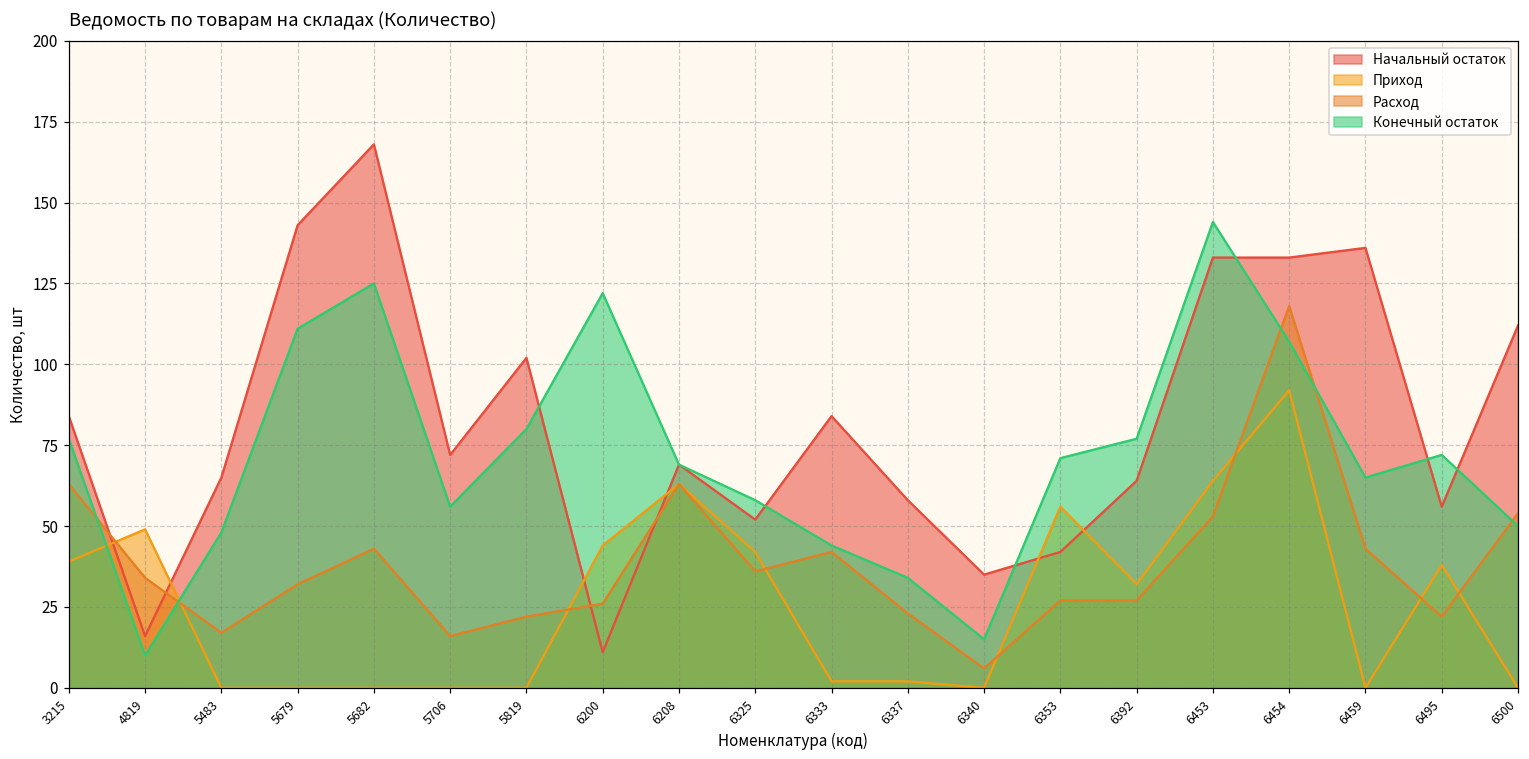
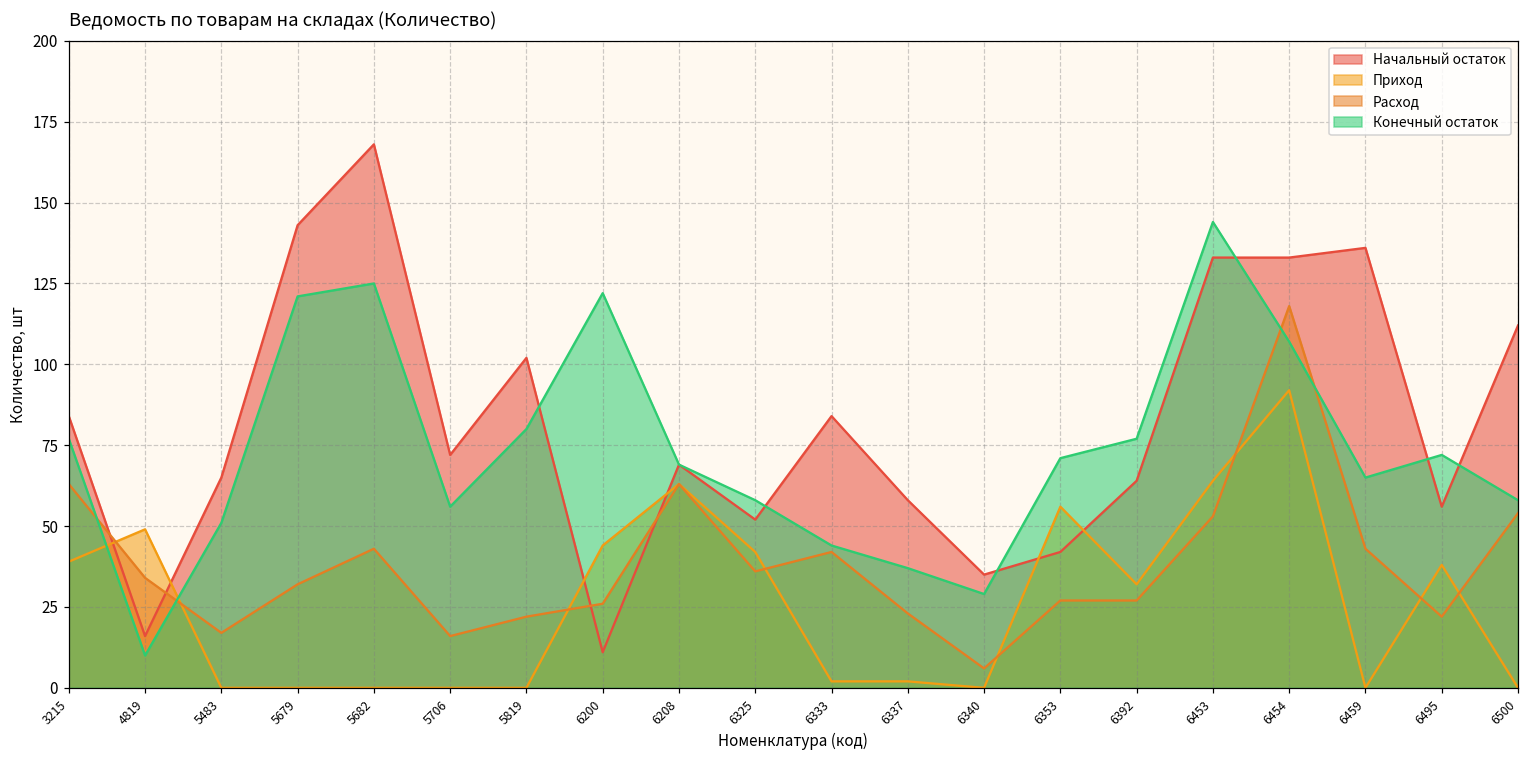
  {
    "Конечный остаток": {
      "3215": 77,
      "4819": 10,
-     "5483": 48,
-     "5679": 111,
+     "5483": 51,
+     "5679": 121,
      "5682": 125,
      "5706": 56,
      "5819": 80,
      "6200": 122,
      "6325": 58,
      "6333": 44,
-     "6337": 34,
-     "6340": 15,
+     "6337": 37,
+     "6340": 29,
      "6353": 71,
      "6392": 77,
      "6453": 144,
      "6454": 107,
      "6459": 65,
      "6495": 72,
-     "6500": 50
+     "6500": 58
    }
  }
